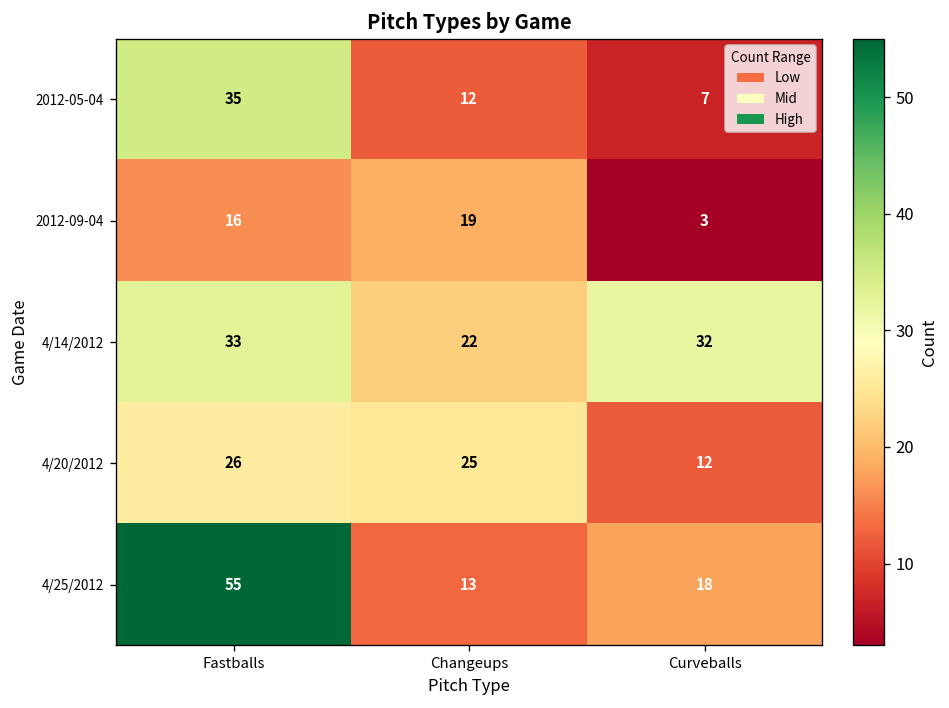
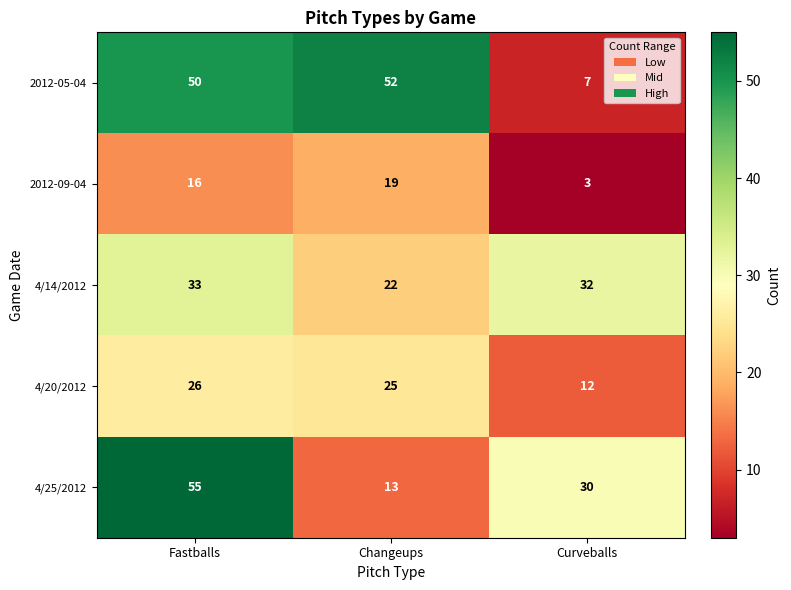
  {
    "2012-05-04": {
-     "Fastballs": 35,
-     "Changeups": 12,
+     "Fastballs": 50,
+     "Changeups": 52,
      "Curveballs": 7
    },
    "2012-09-04": {
      "Fastballs": 16,
      "Changeups": 19,
      "Curveballs": 3
    },
    "4/14/2012": {
      "Fastballs": 33,
      "Changeups": 22,
      "Curveballs": 32
    },
    "4/20/2012": {
      "Fastballs": 26,
      "Changeups": 25,
      "Curveballs": 12
    },
    "4/25/2012": {
      "Fastballs": 55,
      "Changeups": 13,
-     "Curveballs": 18
+     "Curveballs": 30
    }
  }
